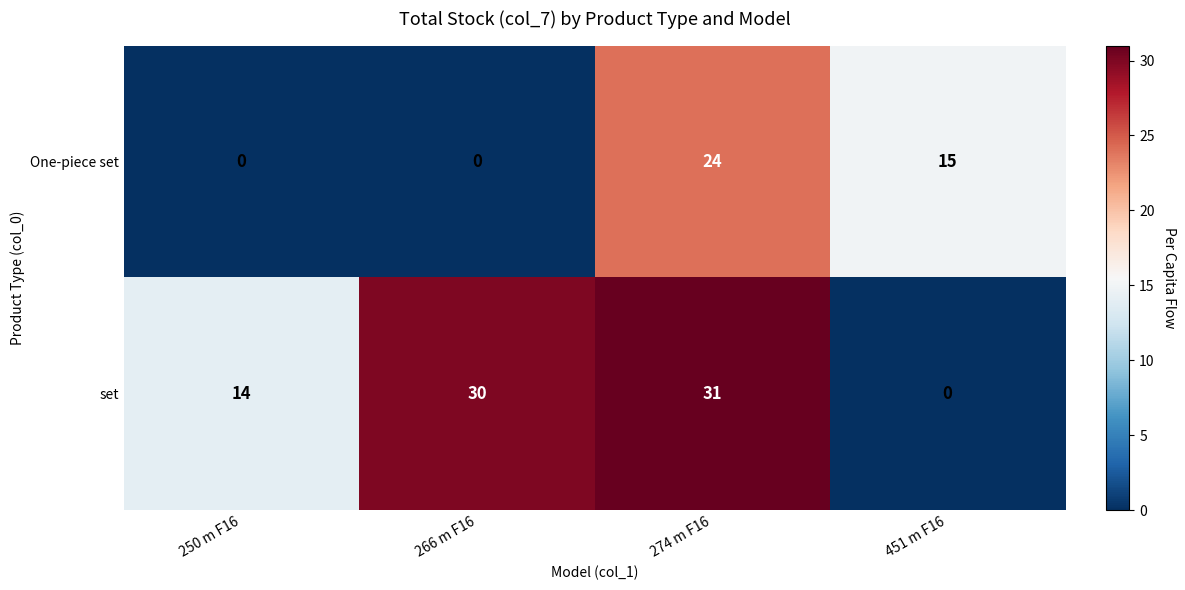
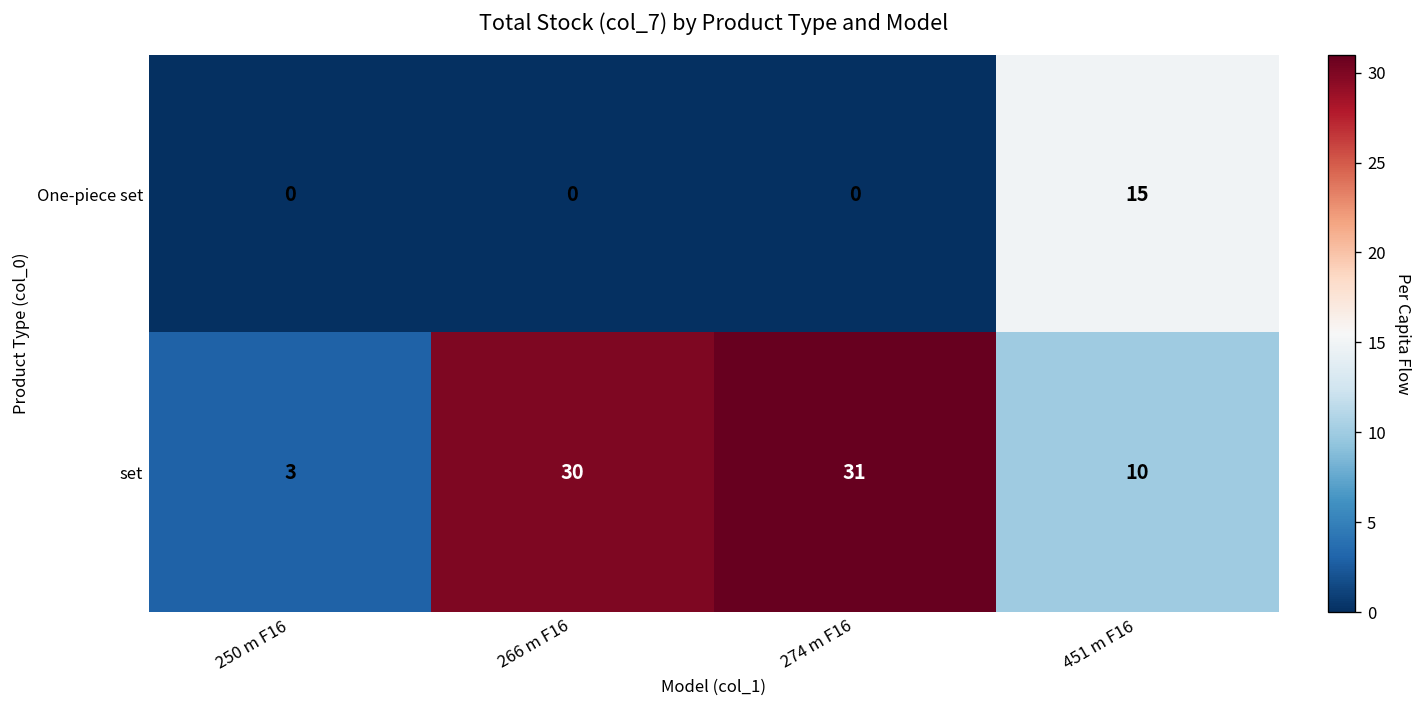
  {
    "One-piece set": {
      "250 m F16": 0,
      "266 m F16": 0,
-     "274 m F16": 24,
+     "274 m F16": 0,
      "451 m F16": 15
    },
    "set": {
-     "250 m F16": 14,
+     "250 m F16": 3,
      "266 m F16": 30,
      "274 m F16": 31,
-     "451 m F16": 0
+     "451 m F16": 10
    }
  }
